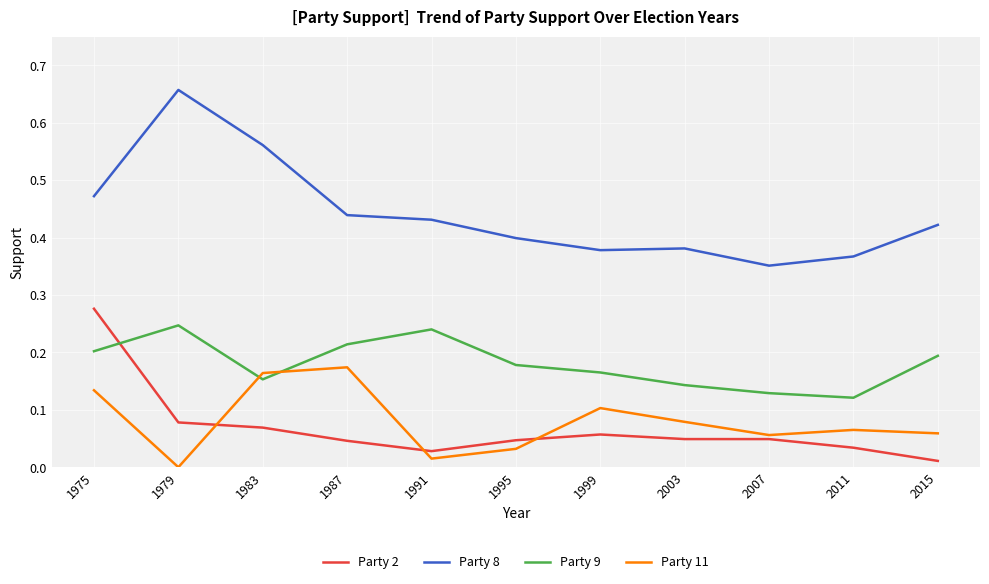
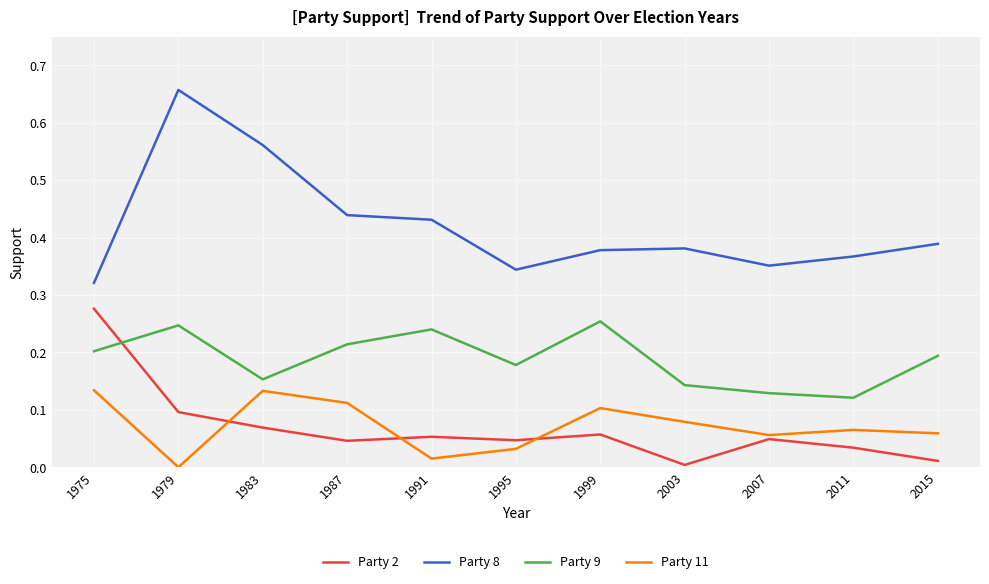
  {
    "Party 2": {
      "1975": 0.28,
-     "1979": 0.08,
+     "1979": 0.10,
      "1983": 0.07,
      "1987": 0.05,
-     "1991": 0.03,
+     "1991": 0.05,
      "1995": 0.05,
      "1999": 0.06,
-     "2003": 0.05,
+     "2003": 0.00,
      "2007": 0.05,
      "2011": 0.03,
      "2015": 0.01
    },
    "Party 8": {
-     "1975": 0.47,
+     "1975": 0.32,
      "1979": 0.66,
      "1983": 0.56,
      "1987": 0.44,
      "1991": 0.43,
-     "1995": 0.40,
+     "1995": 0.34,
      "1999": 0.38,
      "2003": 0.38,
      "2007": 0.35,
      "2011": 0.37,
-     "2015": 0.42
+     "2015": 0.39
    },
    "Party 9": {
      "1975": 0.20,
      "1979": 0.25,
      "1983": 0.15,
      "1987": 0.21,
      "1991": 0.24,
      "1995": 0.18,
-     "1999": 0.17,
+     "1999": 0.25,
      "2003": 0.14,
      "2007": 0.13,
      "2011": 0.12,
      "2015": 0.19
    },
    "Party 11": {
      "1975": 0.13,
      "1979": 0.00,
-     "1983": 0.16,
-     "1987": 0.17,
+     "1983": 0.13,
+     "1987": 0.11,
      "1991": 0.02,
      "1995": 0.03,
      "1999": 0.10,
      "2003": 0.08,
      "2007": 0.06,
      "2011": 0.07,
      "2015": 0.06
    }
  }
